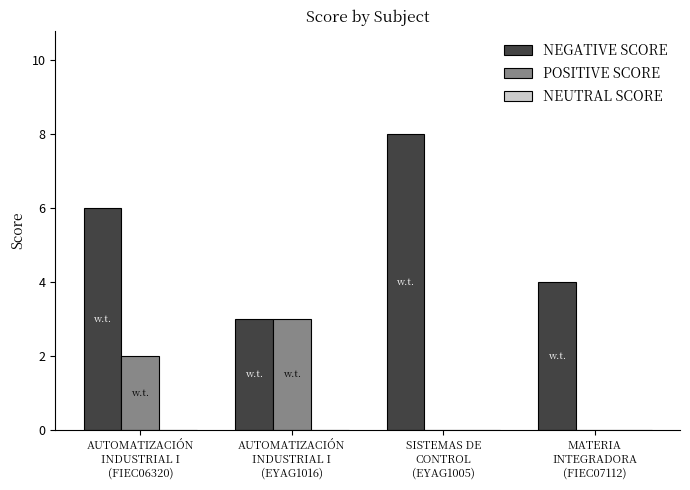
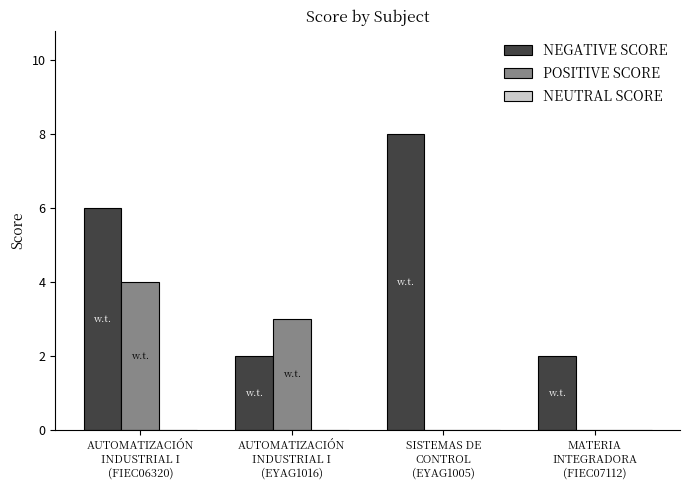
  {
    "NEGATIVE SCORE": {
      "AUTOMATIZACIÓN INDUSTRIAL I (FIEC06320)": 6,
-     "AUTOMATIZACIÓN INDUSTRIAL I (EYAG1016)": 3,
+     "AUTOMATIZACIÓN INDUSTRIAL I (EYAG1016)": 2,
      "SISTEMAS DE CONTROL (EYAG1005)": 8,
-     "MATERIA INTEGRADORA (FIEC07112)": 4
+     "MATERIA INTEGRADORA (FIEC07112)": 2
    },
    "POSITIVE SCORE": {
-     "AUTOMATIZACIÓN INDUSTRIAL I (FIEC06320)": 2,
+     "AUTOMATIZACIÓN INDUSTRIAL I (FIEC06320)": 4,
      "AUTOMATIZACIÓN INDUSTRIAL I (EYAG1016)": 3,
      "SISTEMAS DE CONTROL (EYAG1005)": 0,
      "MATERIA INTEGRADORA (FIEC07112)": 0
    },
    "NEUTRAL SCORE": {
      "AUTOMATIZACIÓN INDUSTRIAL I (FIEC06320)": 0,
      "AUTOMATIZACIÓN INDUSTRIAL I (EYAG1016)": 0,
      "SISTEMAS DE CONTROL (EYAG1005)": 0,
      "MATERIA INTEGRADORA (FIEC07112)": 0
    }
  }
